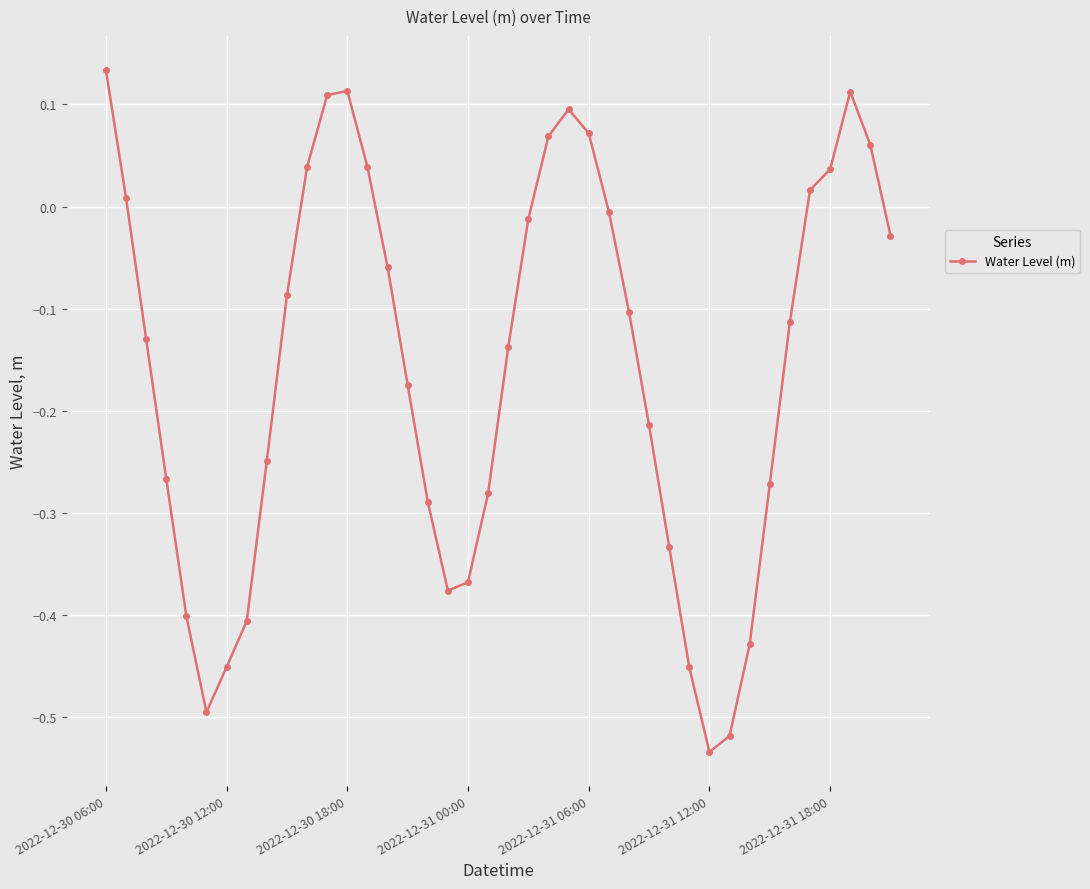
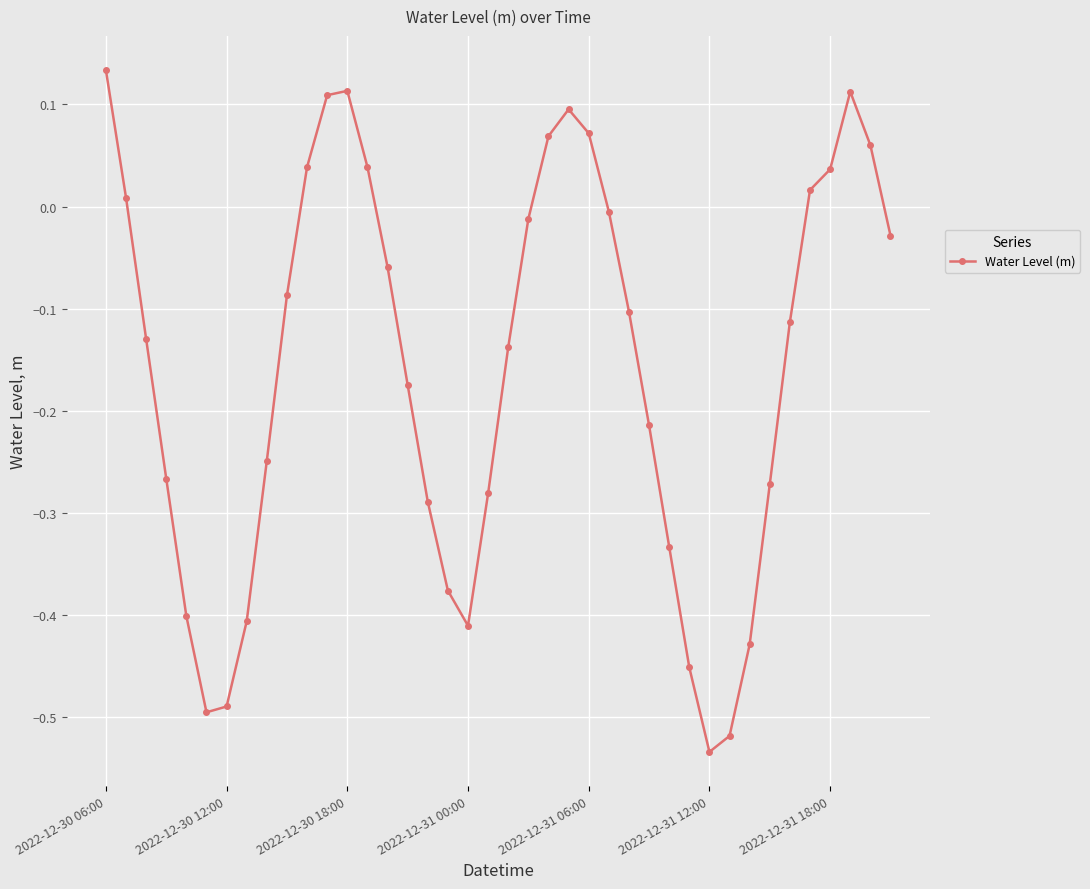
  {
    "2022-12-30 06:00": 0.134,
-   "2022-12-30 12:00": -0.451,
+   "2022-12-30 12:00": -0.490,
    "2022-12-30 18:00": 0.113,
-   "2022-12-31 00:00": -0.368,
+   "2022-12-31 00:00": -0.410,
    "2022-12-31 06:00": 0.072,
    "2022-12-31 12:00": -0.534,
    "2022-12-31 18:00": 0.036
  }
